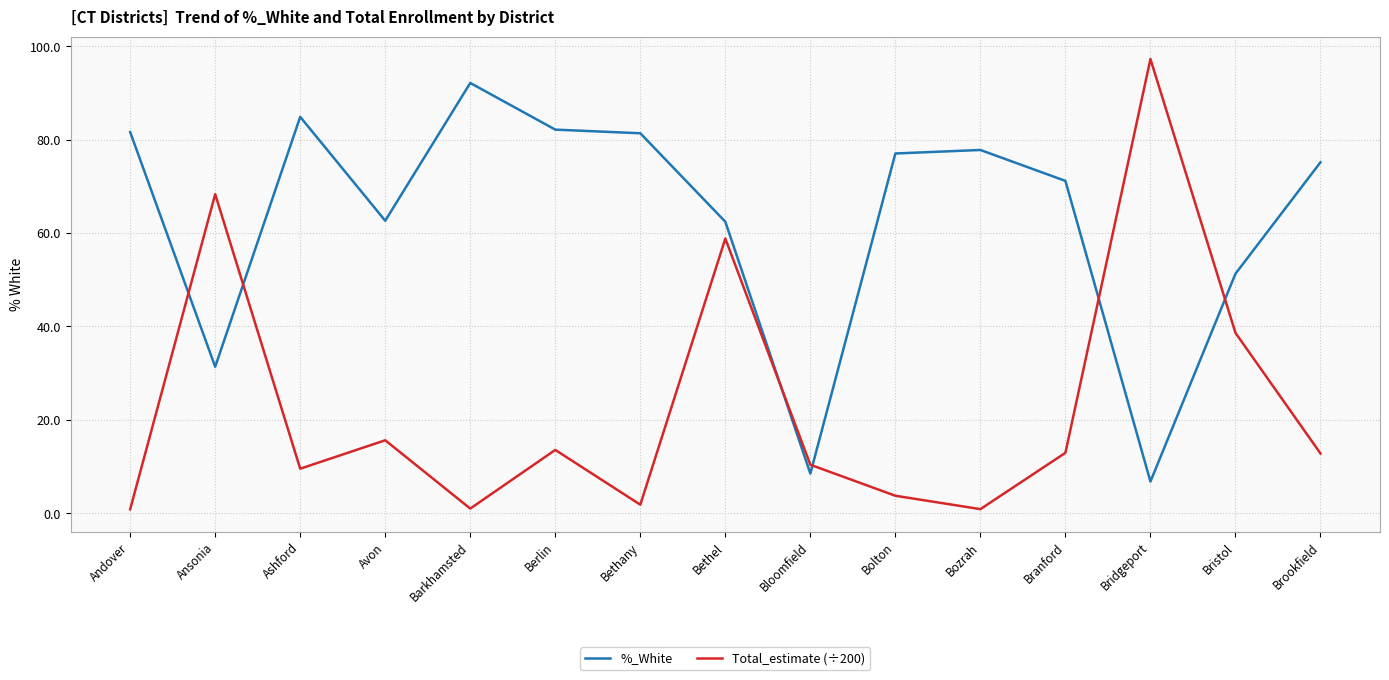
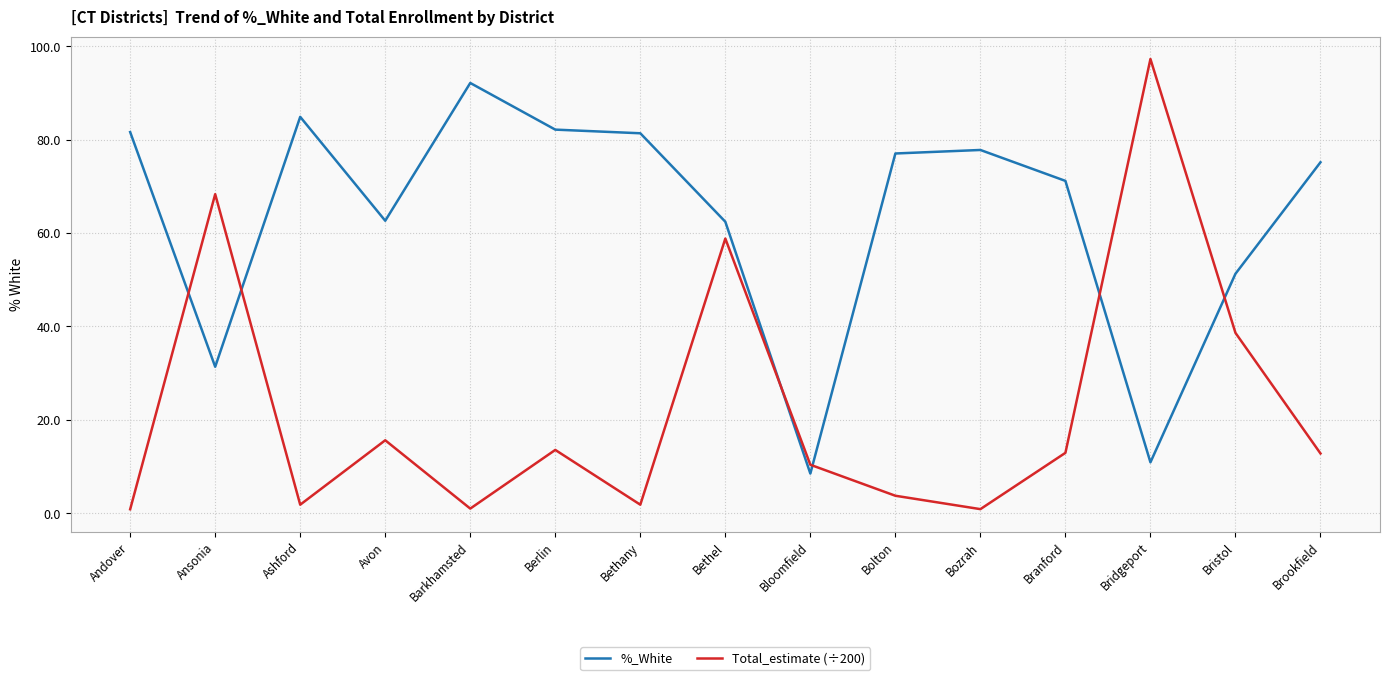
  {
    "%_White": {
      "Andover": 82,
      "Ansonia": 31,
      "Ashford": 85,
      "Avon": 63,
      "Barkhamsted": 92,
      "Berlin": 82,
      "Bethany": 81,
      "Bethel": 62,
      "Bloomfield": 9,
      "Bolton": 77,
      "Bozrah": 78,
      "Branford": 71,
-     "Bridgeport": 7,
+     "Bridgeport": 11,
      "Bristol": 51,
      "Brookfield": 75
    },
    "Total_estimate (÷200)": {
      "Andover": 1,
      "Ansonia": 68,
-     "Ashford": 10,
+     "Ashford": 2,
      "Avon": 16,
      "Barkhamsted": 1,
      "Berlin": 14,
      "Bethany": 2,
      "Bethel": 59,
      "Bloomfield": 10,
      "Bolton": 4,
      "Bozrah": 1,
      "Branford": 13,
      "Bridgeport": 97,
      "Bristol": 39,
      "Brookfield": 13
    }
  }
